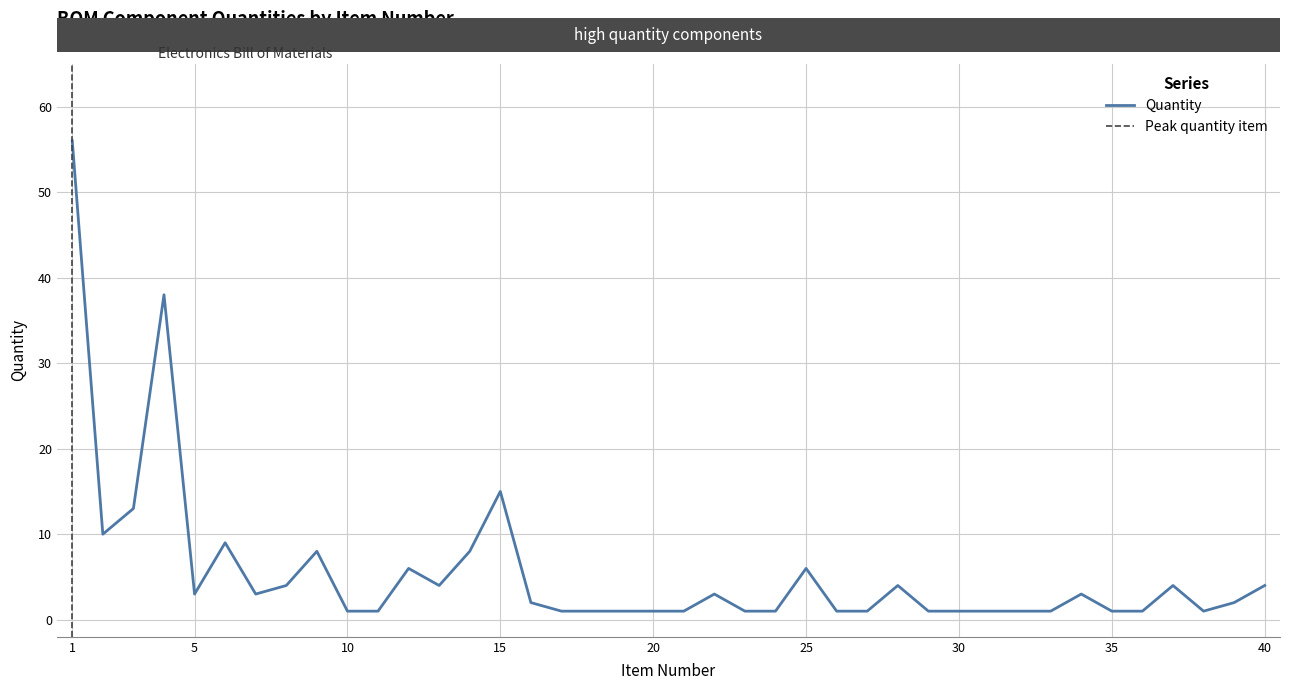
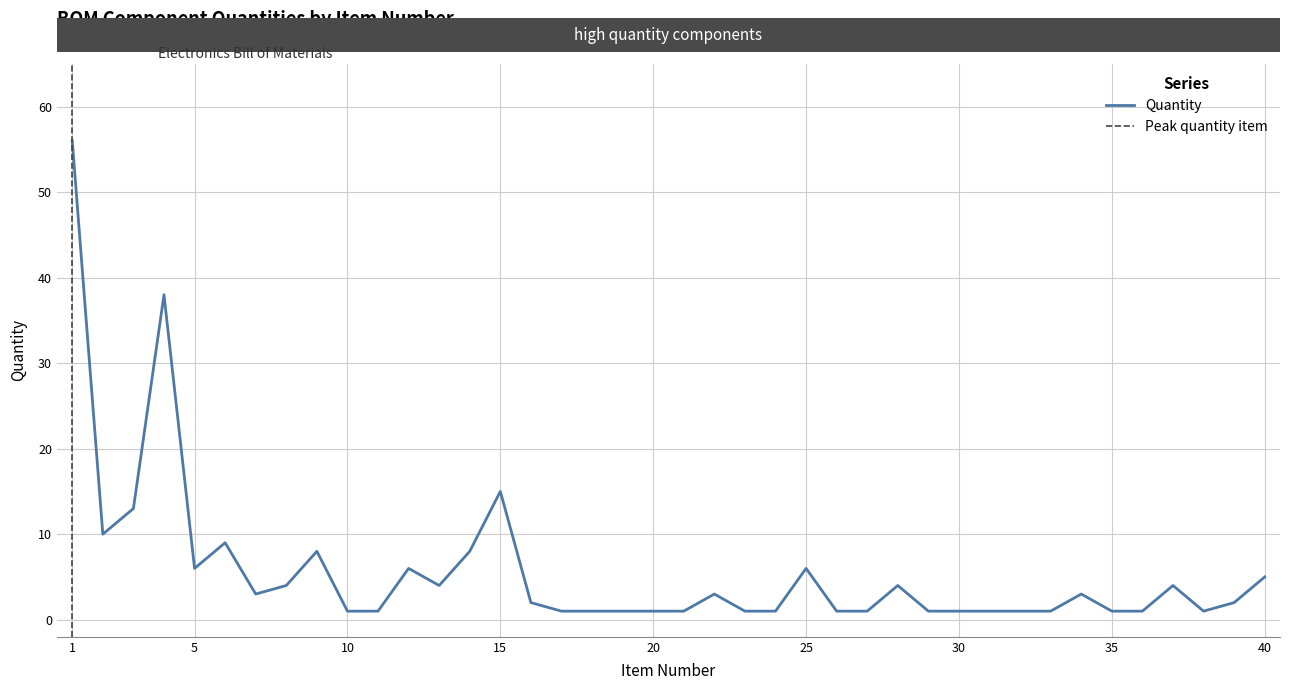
  {
    "1": 56,
-   "5": 3,
+   "5": 6,
    "10": 1,
    "15": 15,
    "20": 1,
    "25": 6,
    "30": 1,
    "35": 1,
-   "40": 4
+   "40": 5
  }
